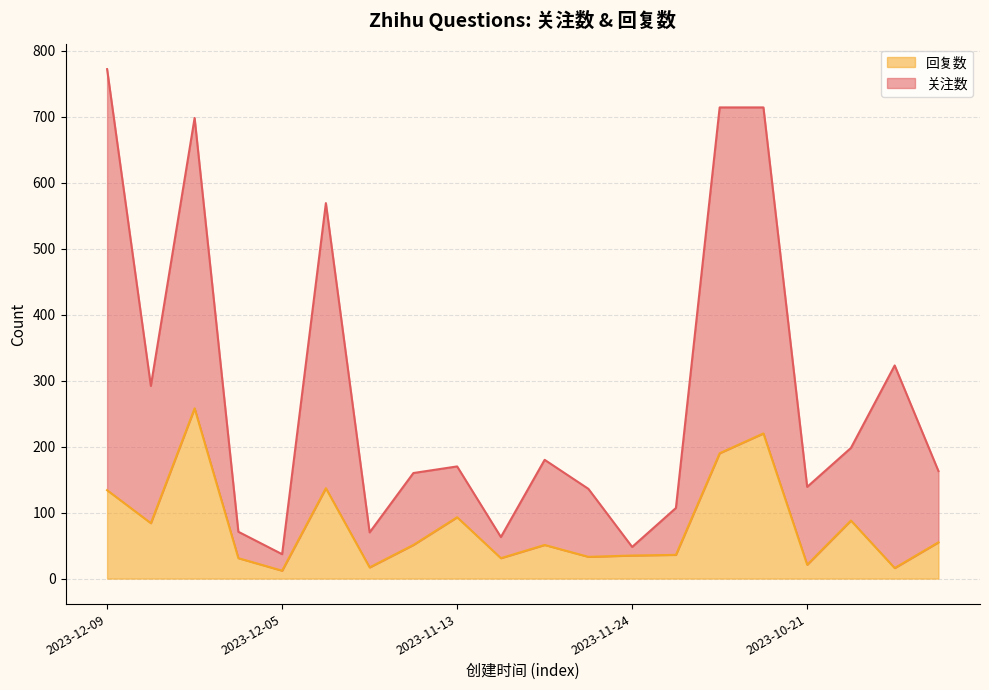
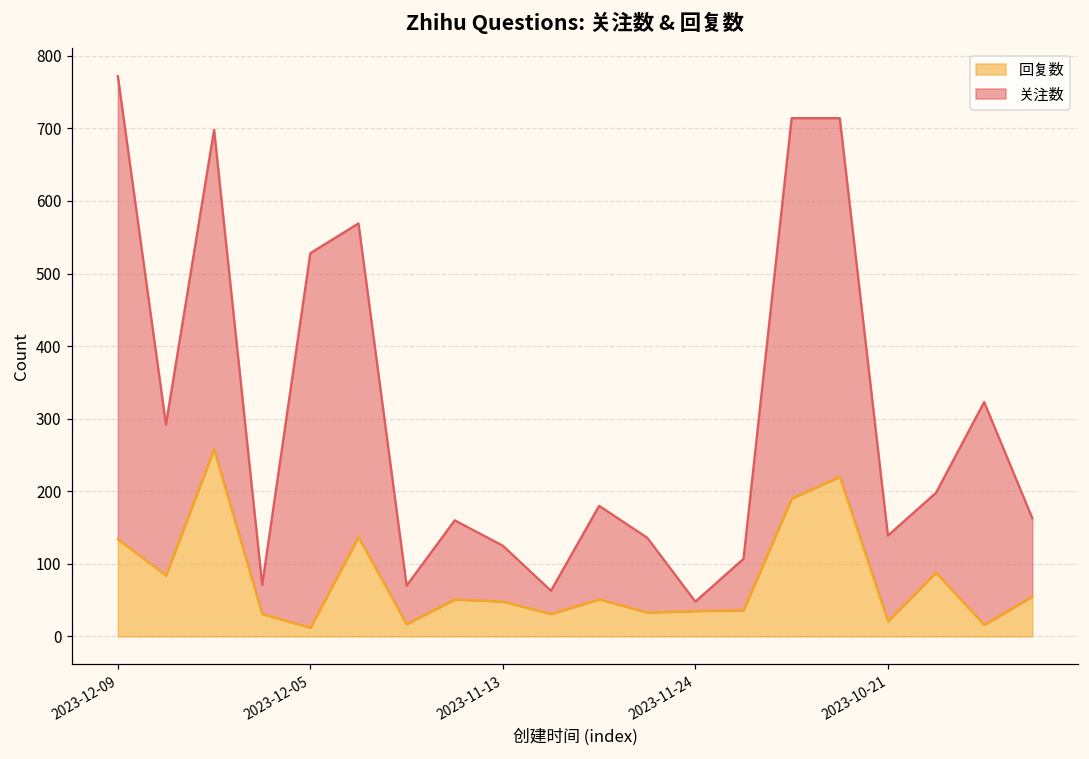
  {
    "回复数": {
      "2023-12-05": 10,
-     "2023-11-13": 90,
+     "2023-11-13": 50,
      "2023-11-24": 40,
      "2023-10-21": 20
    },
    "关注数": {
-     "2023-12-05": 30,
+     "2023-12-05": 520,
      "2023-11-13": 80,
      "2023-11-24": 10,
      "2023-10-21": 120
    }
  }
